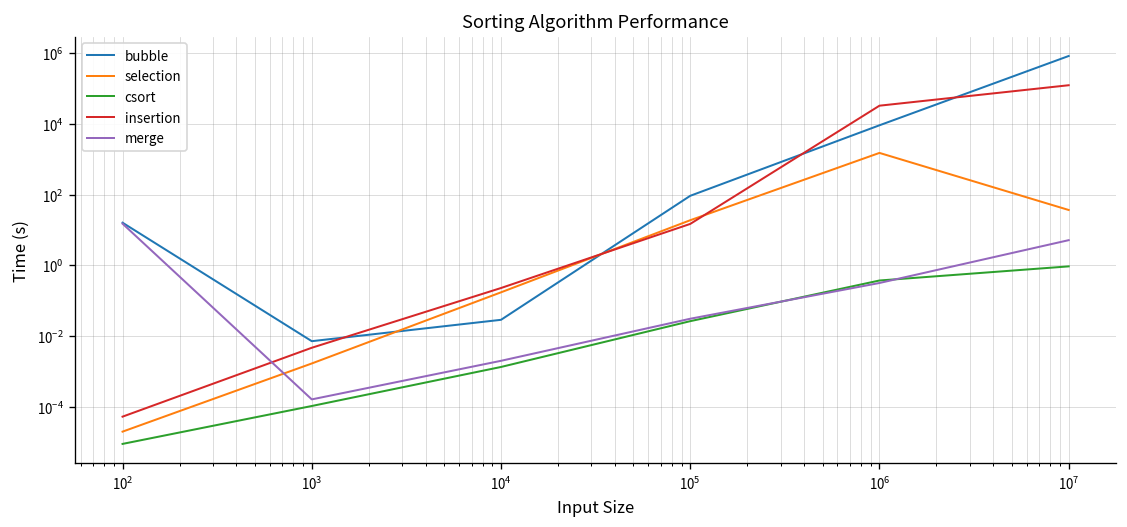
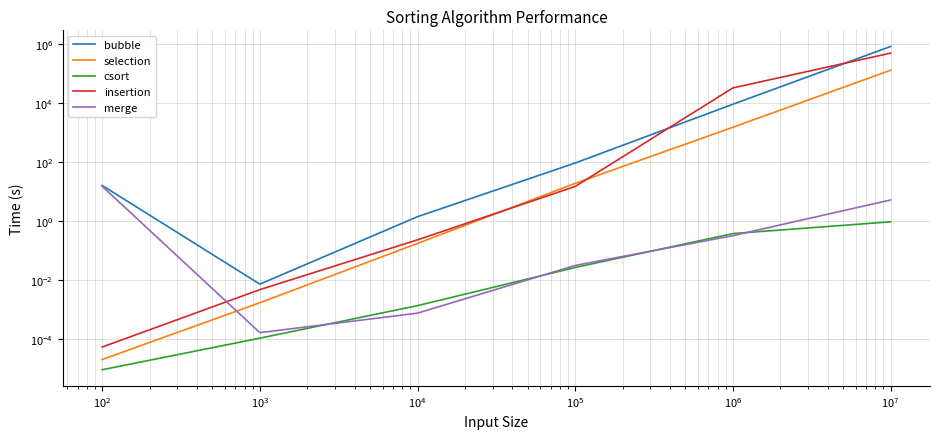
  {
    "bubble": {
      "10^3": 0.007,
-     "10^4": 0.03,
+     "10^4": 1,
      "10^5": 90,
      "10^6": 9000,
      "10^7": 800000
    },
    "selection": {
      "10^2": 0.00002,
      "10^3": 0.002,
      "10^4": 0.2,
      "10^5": 20,
      "10^6": 1000,
-     "10^7": 40
+     "10^7": 100000
    },
    "csort": {
      "10^2": 0.000009,
      "10^3": 0.0001,
      "10^4": 0.001,
      "10^7": 0.9
    },
    "insertion": {
      "10^2": 0.00005,
      "10^3": 0.005,
      "10^4": 0.2,
      "10^5": 10,
      "10^6": 30000,
-     "10^7": 120000
+     "10^7": 500000
    },
    "merge": {
      "10^3": 0.0002,
-     "10^4": 0.002,
+     "10^4": 0.0007,
      "10^7": 5
    }
  }
